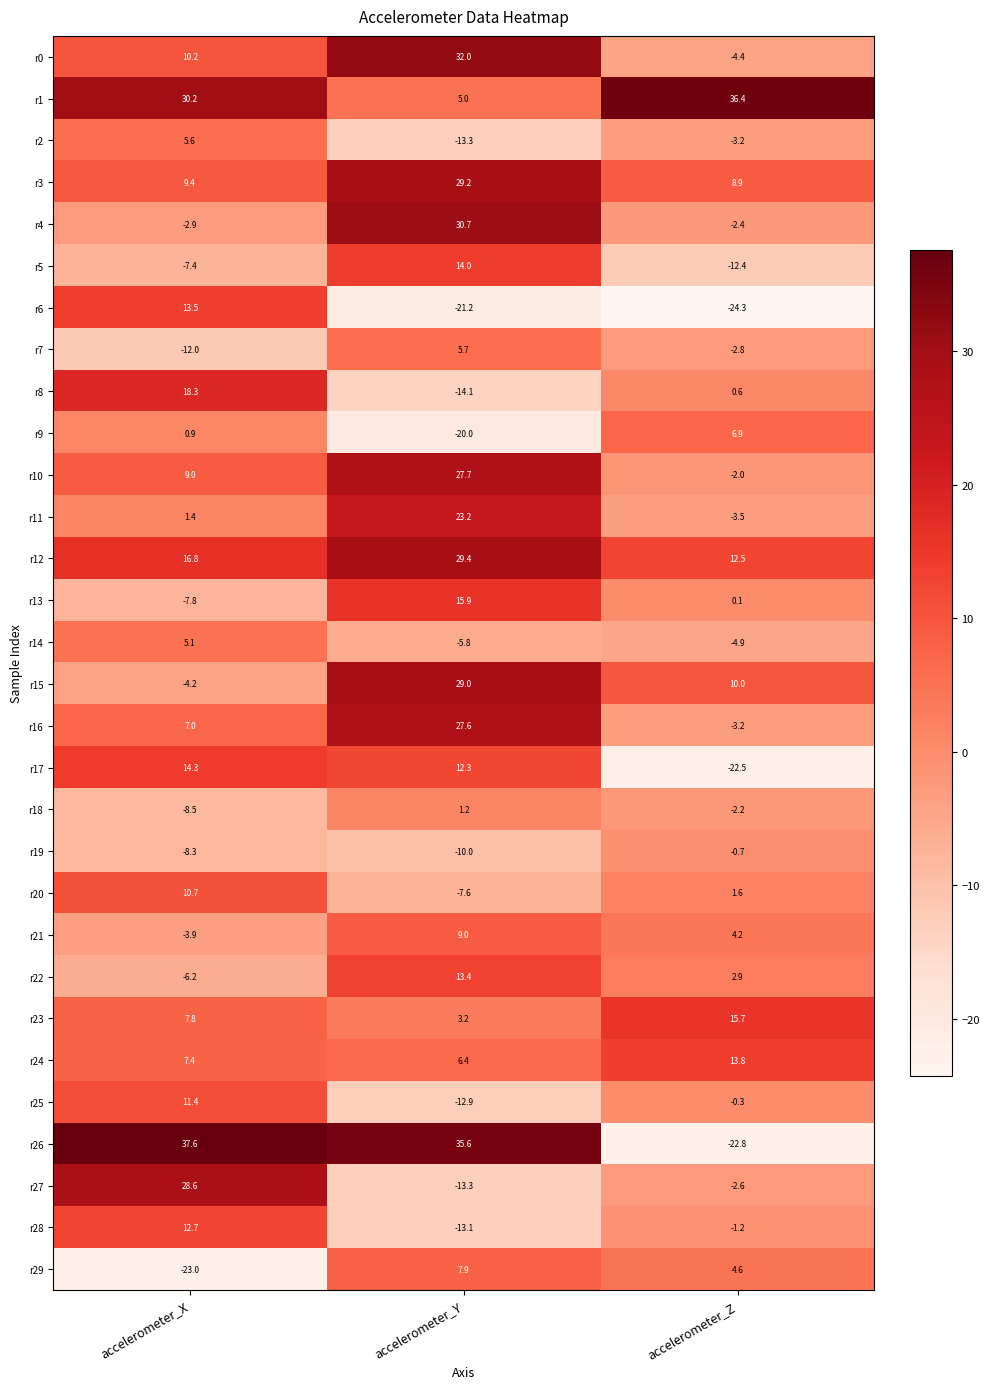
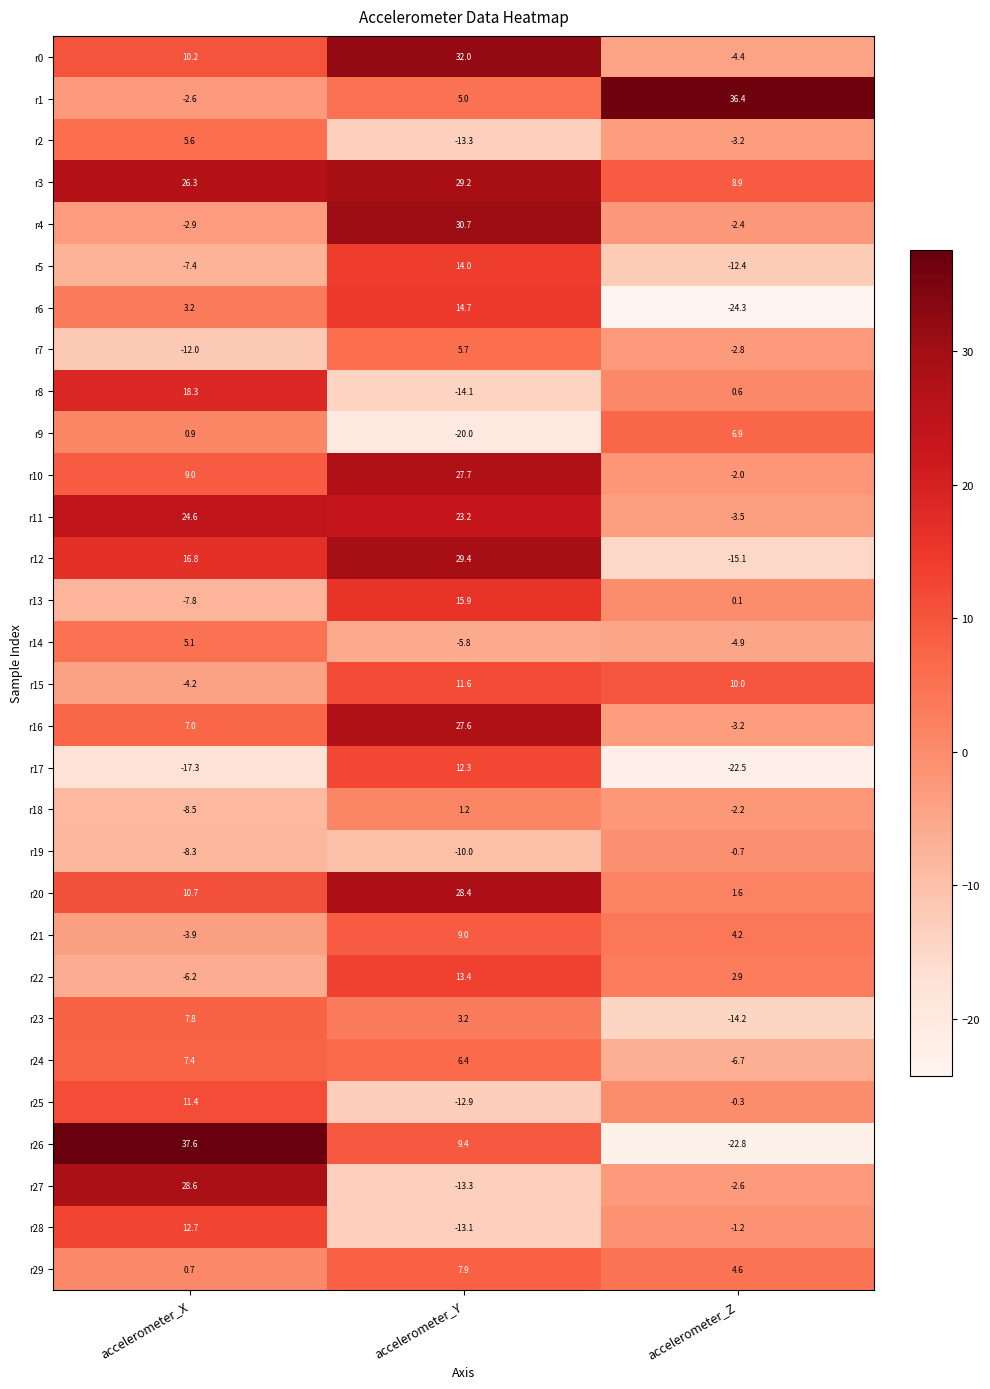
  {
    "r0": {
      "accelerometer_X": 10.2,
      "accelerometer_Y": 32.0,
      "accelerometer_Z": -4.4
    },
    "r1": {
-     "accelerometer_X": 30.2,
+     "accelerometer_X": -2.6,
      "accelerometer_Y": 5.0,
      "accelerometer_Z": 36.4
    },
    "r2": {
      "accelerometer_X": 5.6,
      "accelerometer_Y": -13.3,
      "accelerometer_Z": -3.2
    },
    "r3": {
-     "accelerometer_X": 9.4,
+     "accelerometer_X": 26.3,
      "accelerometer_Y": 29.2,
      "accelerometer_Z": 8.9
    },
    "r4": {
      "accelerometer_X": -2.9,
      "accelerometer_Y": 30.7,
      "accelerometer_Z": -2.4
    },
    "r5": {
      "accelerometer_X": -7.4,
      "accelerometer_Y": 14.0,
      "accelerometer_Z": -12.4
    },
    "r6": {
-     "accelerometer_X": 13.5,
-     "accelerometer_Y": -21.2,
+     "accelerometer_X": 3.2,
+     "accelerometer_Y": 14.7,
      "accelerometer_Z": -24.3
    },
    "r7": {
      "accelerometer_X": -12.0,
      "accelerometer_Y": 5.7,
      "accelerometer_Z": -2.8
    },
    "r8": {
      "accelerometer_X": 18.3,
      "accelerometer_Y": -14.1,
      "accelerometer_Z": 0.6
    },
    "r9": {
      "accelerometer_X": 0.9,
      "accelerometer_Y": -20.0,
      "accelerometer_Z": 6.9
    },
    "r10": {
      "accelerometer_X": 9.0,
      "accelerometer_Y": 27.7,
      "accelerometer_Z": -2.0
    },
    "r11": {
-     "accelerometer_X": 1.4,
+     "accelerometer_X": 24.6,
      "accelerometer_Y": 23.2,
      "accelerometer_Z": -3.5
    },
    "r12": {
      "accelerometer_X": 16.8,
      "accelerometer_Y": 29.4,
-     "accelerometer_Z": 12.5
+     "accelerometer_Z": -15.1
    },
    "r13": {
      "accelerometer_X": -7.8,
      "accelerometer_Y": 15.9,
      "accelerometer_Z": 0.1
    },
    "r14": {
      "accelerometer_X": 5.1,
      "accelerometer_Y": -5.8,
      "accelerometer_Z": -4.9
    },
    "r15": {
      "accelerometer_X": -4.2,
-     "accelerometer_Y": 29.0,
+     "accelerometer_Y": 11.6,
      "accelerometer_Z": 10.0
    },
    "r16": {
      "accelerometer_X": 7.0,
      "accelerometer_Y": 27.6,
      "accelerometer_Z": -3.2
    },
    "r17": {
-     "accelerometer_X": 14.3,
+     "accelerometer_X": -17.3,
      "accelerometer_Y": 12.3,
      "accelerometer_Z": -22.5
    },
    "r18": {
      "accelerometer_X": -8.5,
      "accelerometer_Y": 1.2,
      "accelerometer_Z": -2.2
    },
    "r19": {
      "accelerometer_X": -8.3,
      "accelerometer_Y": -10.0,
      "accelerometer_Z": -0.7
    },
    "r20": {
      "accelerometer_X": 10.7,
-     "accelerometer_Y": -7.6,
+     "accelerometer_Y": 28.4,
      "accelerometer_Z": 1.6
    },
    "r21": {
      "accelerometer_X": -3.9,
      "accelerometer_Y": 9.0,
      "accelerometer_Z": 4.2
    },
    "r22": {
      "accelerometer_X": -6.2,
      "accelerometer_Y": 13.4,
      "accelerometer_Z": 2.9
    },
    "r23": {
      "accelerometer_X": 7.8,
      "accelerometer_Y": 3.2,
-     "accelerometer_Z": 15.7
+     "accelerometer_Z": -14.2
    },
    "r24": {
      "accelerometer_X": 7.4,
      "accelerometer_Y": 6.4,
-     "accelerometer_Z": 13.8
+     "accelerometer_Z": -6.7
    },
    "r25": {
      "accelerometer_X": 11.4,
      "accelerometer_Y": -12.9,
      "accelerometer_Z": -0.3
    },
    "r26": {
      "accelerometer_X": 37.6,
-     "accelerometer_Y": 35.6,
+     "accelerometer_Y": 9.4,
      "accelerometer_Z": -22.8
    },
    "r27": {
      "accelerometer_X": 28.6,
      "accelerometer_Y": -13.3,
      "accelerometer_Z": -2.6
    },
    "r28": {
      "accelerometer_X": 12.7,
      "accelerometer_Y": -13.1,
      "accelerometer_Z": -1.2
    },
    "r29": {
-     "accelerometer_X": -23.0,
+     "accelerometer_X": 0.7,
      "accelerometer_Y": 7.9,
      "accelerometer_Z": 4.6
    }
  }
